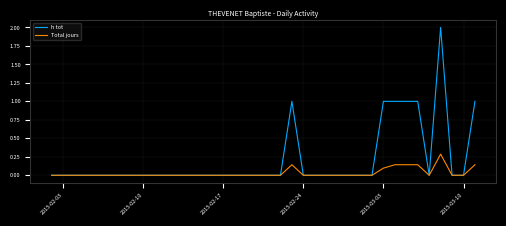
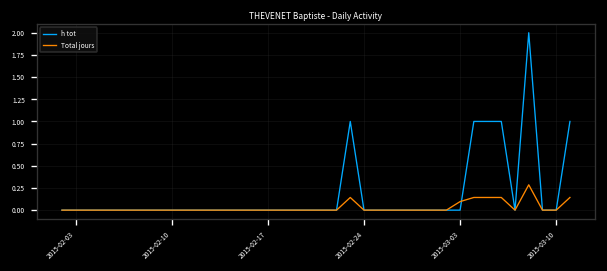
  {
    "h tot": {
-     "2015-03-03": 1
+     "2015-03-03": 0
    },
    "Total jours": {
      "2015-03-03": 0.1
    }
  }
